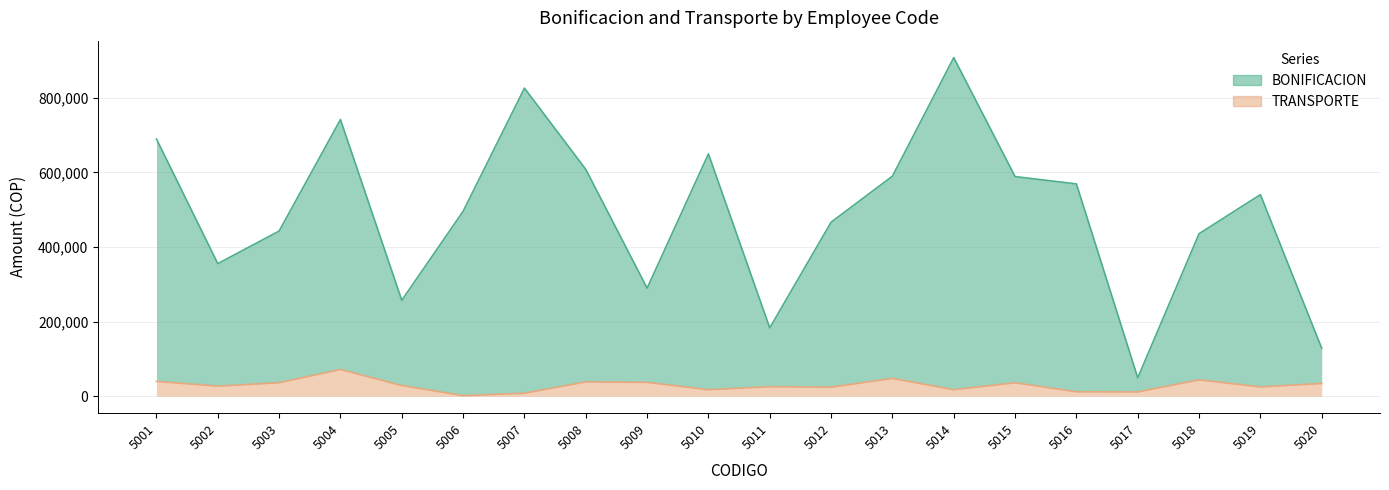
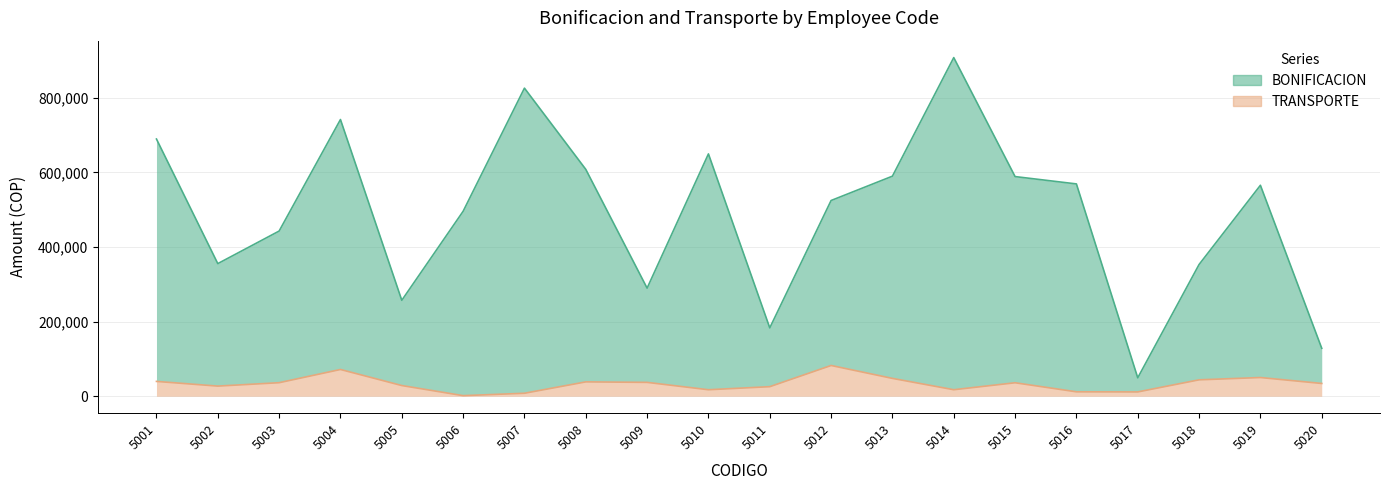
  {
    "BONIFICACION": {
      "5001": "650,000",
      "5002": "330,000",
      "5003": "410,000",
      "5004": "670,000",
      "5005": "230,000",
      "5006": "490,000",
      "5007": "820,000",
      "5008": "570,000",
      "5009": "250,000",
      "5010": "630,000",
      "5011": "160,000",
      "5012": "440,000",
      "5013": "540,000",
      "5014": "890,000",
      "5015": "550,000",
      "5016": "560,000",
      "5017": "40,000",
-     "5018": "390,000",
+     "5018": "310,000",
      "5019": "520,000",
      "5020": "90,000"
    },
    "TRANSPORTE": {
      "5001": "40,000",
      "5002": "30,000",
      "5003": "40,000",
      "5004": "70,000",
      "5005": "30,000",
      "5006": "0",
      "5007": "10,000",
      "5008": "40,000",
      "5009": "40,000",
      "5010": "20,000",
      "5011": "30,000",
-     "5012": "20,000",
+     "5012": "80,000",
      "5013": "50,000",
      "5014": "20,000",
      "5015": "40,000",
      "5016": "10,000",
      "5017": "10,000",
      "5018": "40,000",
-     "5019": "30,000",
+     "5019": "50,000",
      "5020": "30,000"
    }
  }
